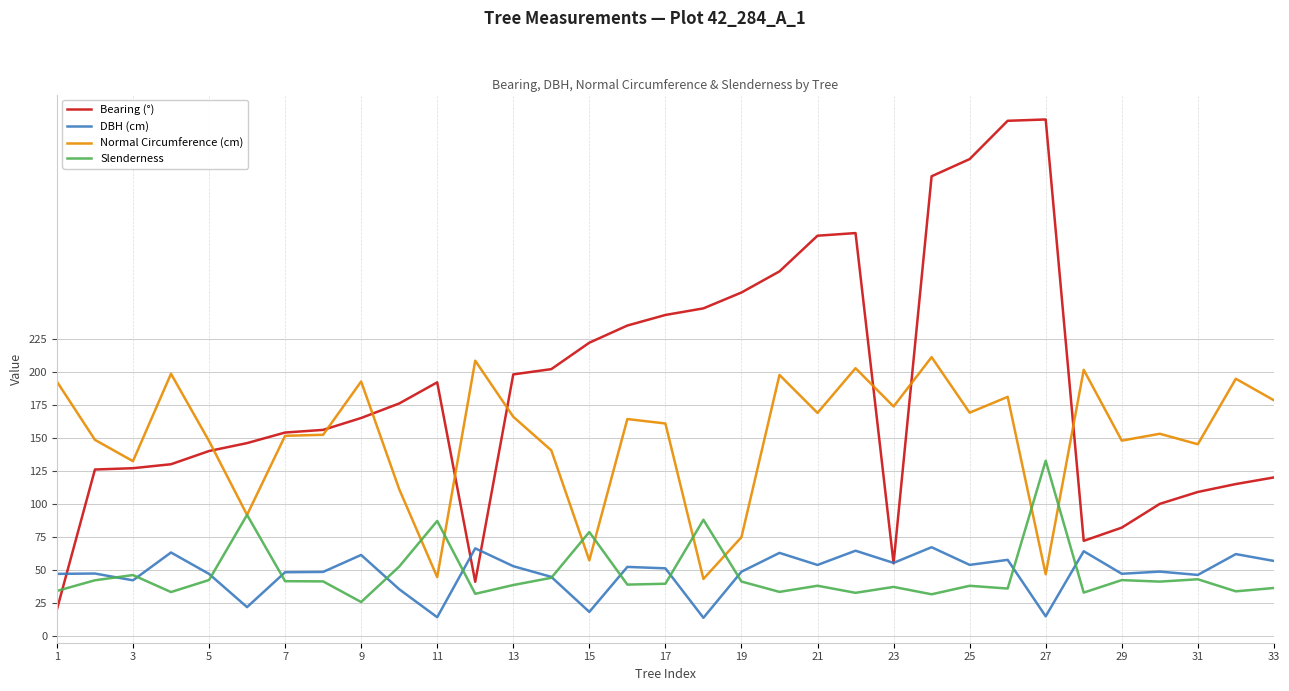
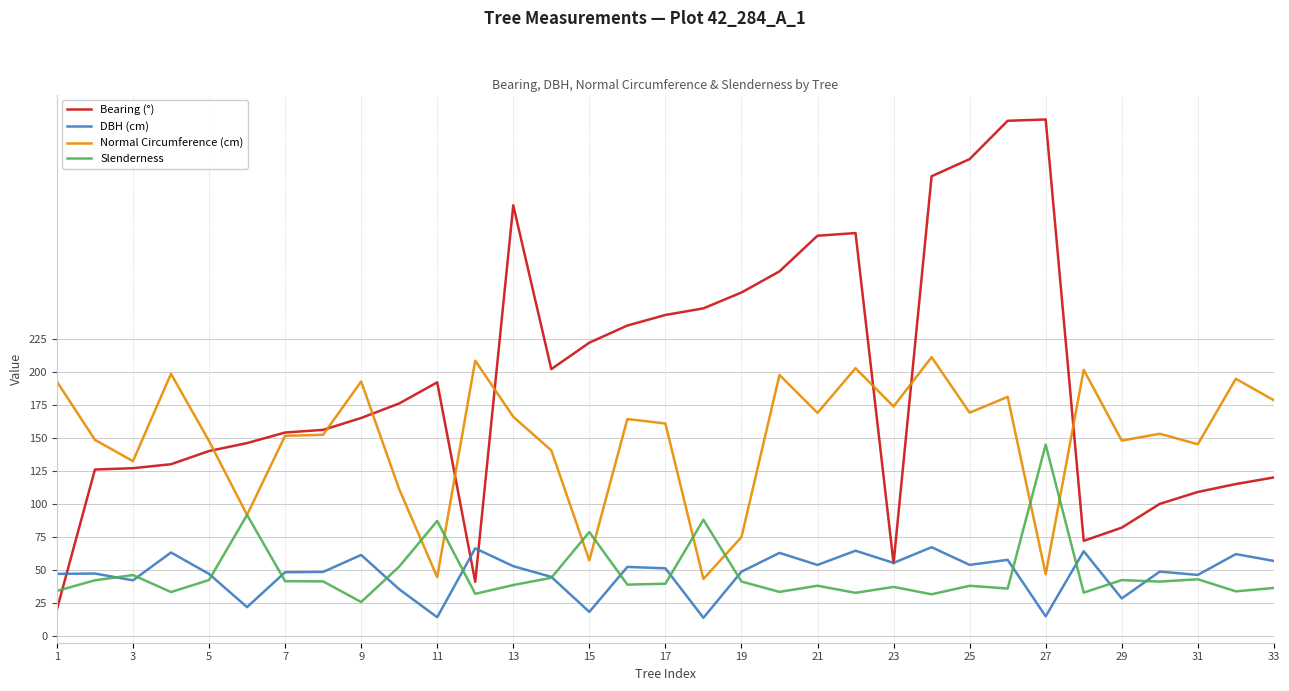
  {
    "Bearing (°)": {
      "1": 20,
      "3": 127,
      "5": 140,
      "7": 154,
      "9": 165,
      "11": 192,
-     "13": 198,
+     "13": 326,
      "15": 222,
      "17": 243,
      "19": 260,
      "21": 303,
      "25": 361,
      "27": 391,
      "29": 82,
      "31": 109,
      "33": 120
    },
    "DBH (cm)": {
      "1": 47,
      "3": 42,
      "5": 47,
      "7": 48,
      "9": 61,
      "11": 14,
      "13": 53,
      "15": 18,
      "17": 51,
      "19": 49,
      "21": 54,
      "25": 54,
      "27": 15,
-     "29": 47,
+     "29": 28,
      "31": 46,
      "33": 57
    },
    "Normal Circumference (cm)": {
      "1": 193,
      "3": 132,
      "5": 148,
      "7": 152,
      "9": 193,
      "11": 45,
      "13": 166,
      "15": 57,
      "17": 161,
      "19": 75,
      "21": 169,
      "23": 174,
      "25": 169,
      "27": 47,
      "29": 148,
      "31": 145,
      "33": 178
    },
    "Slenderness": {
      "1": 34,
      "3": 46,
      "5": 42,
      "7": 41,
      "9": 26,
      "11": 87,
      "13": 39,
      "15": 79,
      "17": 40,
      "19": 41,
      "21": 38,
      "23": 37,
      "25": 38,
-     "27": 133,
+     "27": 145,
      "29": 42,
      "31": 43,
      "33": 36
    }
  }
